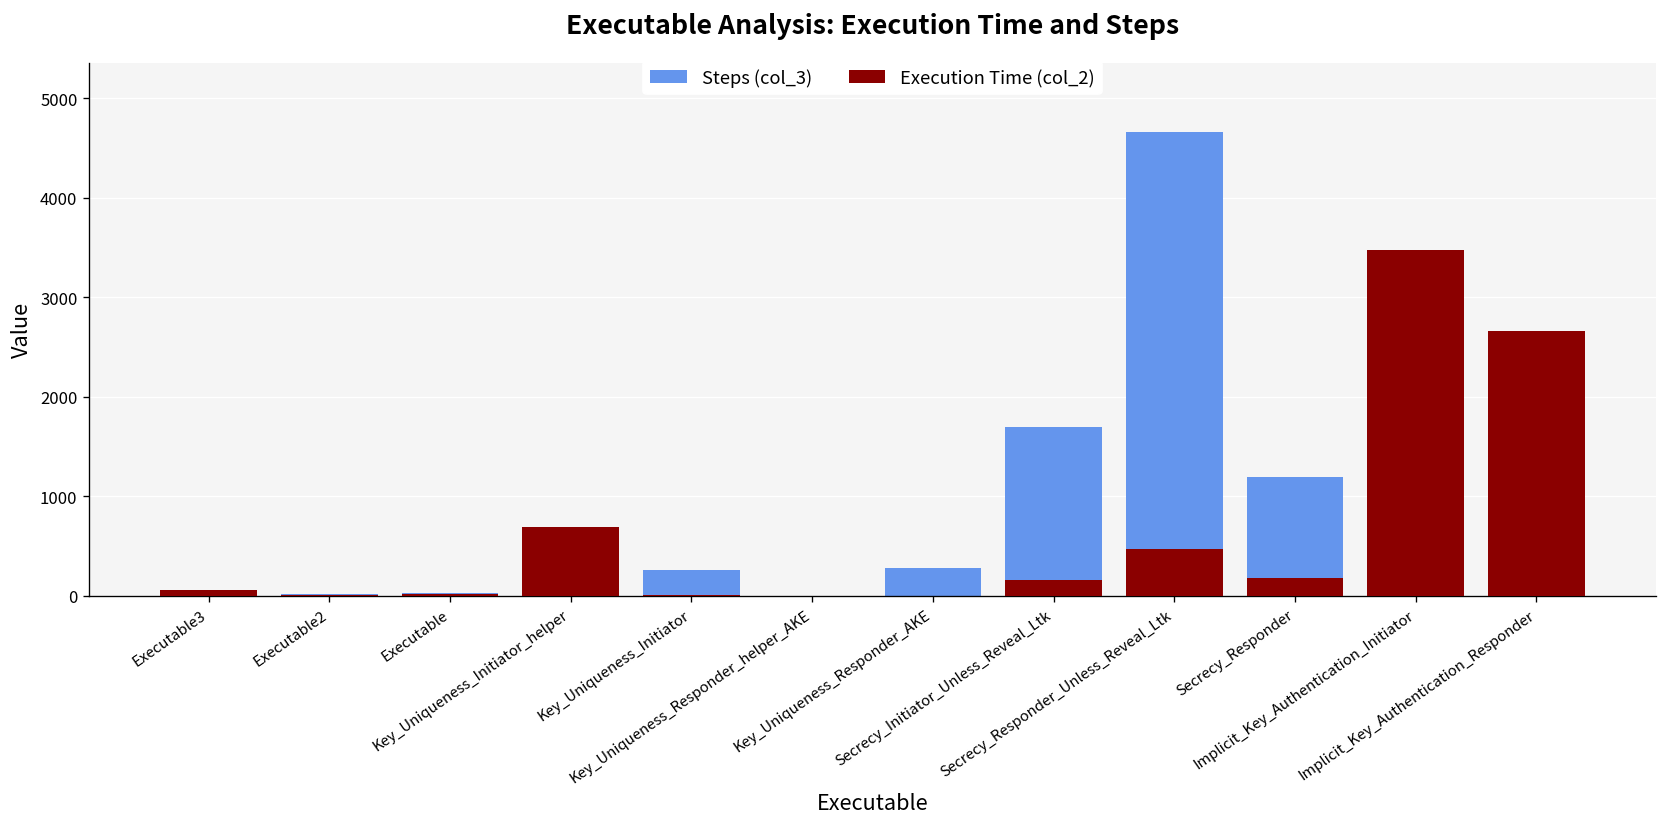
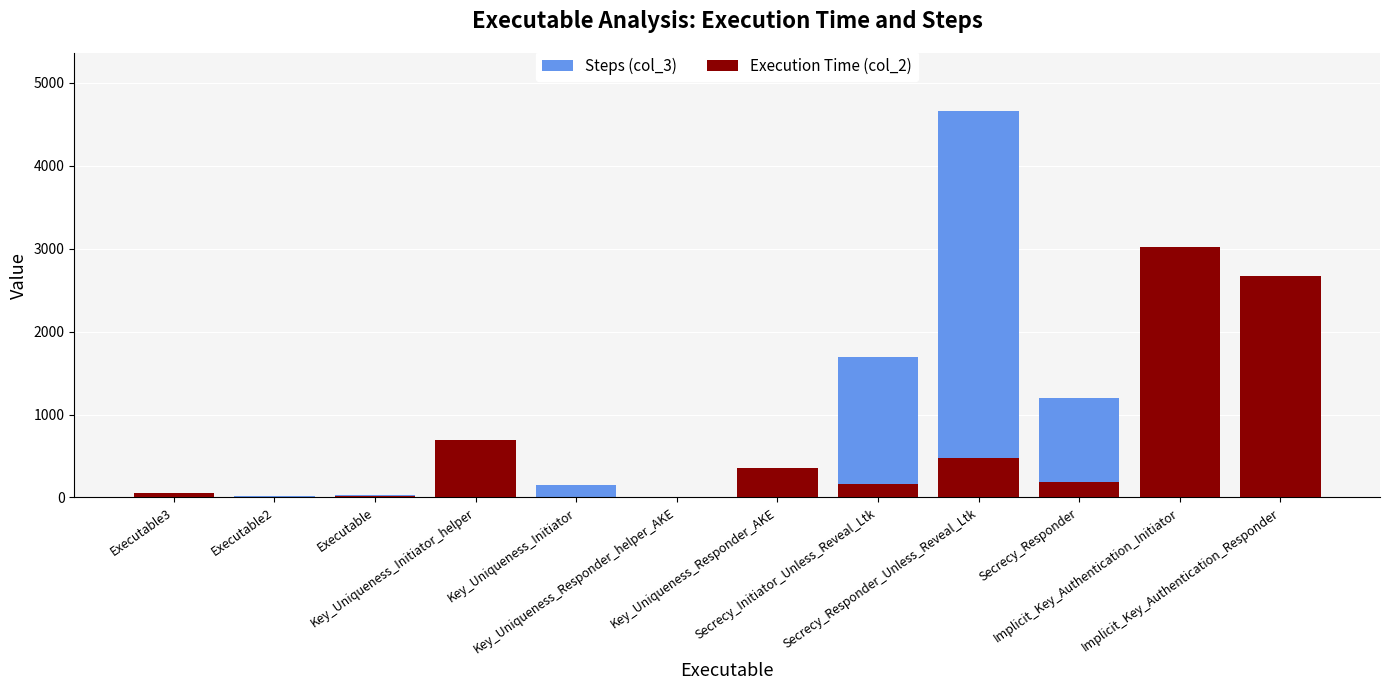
  {
    "Steps (col_3)": {
      "Executable3": 0,
      "Executable": 0,
-     "Key_Uniqueness_Initiator": 300,
+     "Key_Uniqueness_Initiator": 200,
      "Secrecy_Initiator_Unless_Reveal_Ltk": 1700,
      "Secrecy_Responder_Unless_Reveal_Ltk": 4700,
      "Secrecy_Responder": 1200
    },
    "Execution Time (col_2)": {
      "Executable3": 100,
      "Key_Uniqueness_Initiator_helper": 700,
-     "Key_Uniqueness_Responder_AKE": 0,
-     "Implicit_Key_Authentication_Initiator": 3500,
+     "Key_Uniqueness_Responder_AKE": 400,
+     "Implicit_Key_Authentication_Initiator": 3000,
      "Implicit_Key_Authentication_Responder": 2700
    }
  }
